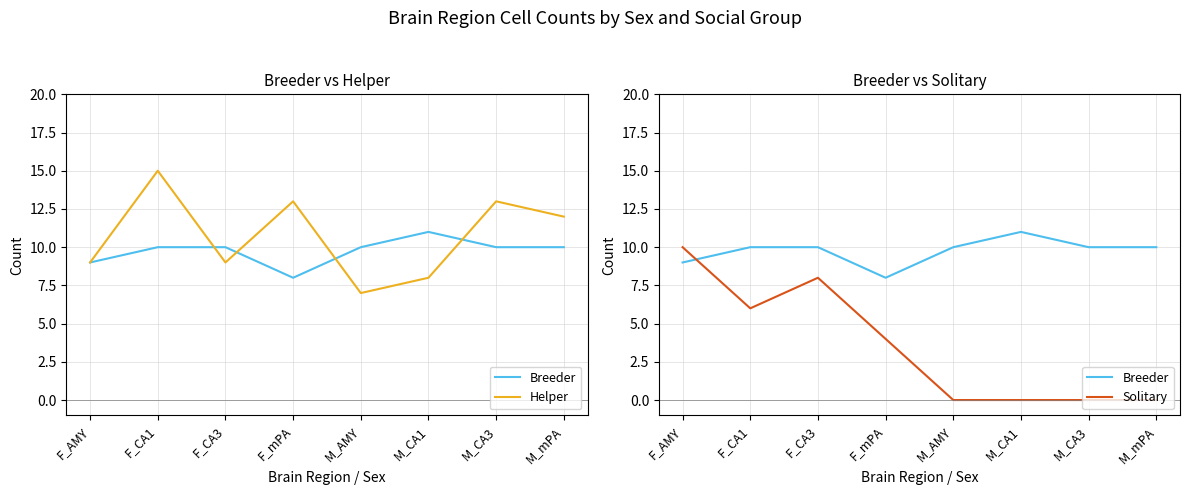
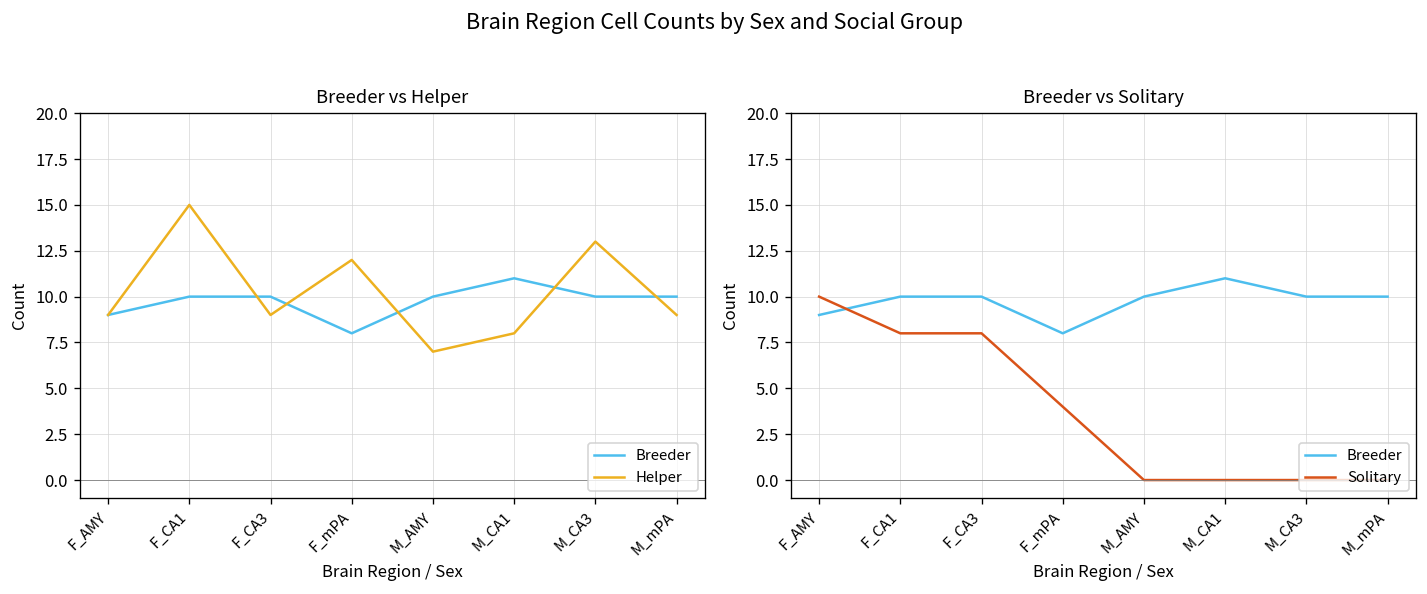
  {
    "Breeder vs Helper": {
      "Breeder": {
        "F_CA1": 10,
        "F_CA3": 10,
        "F_mPA": 8,
        "M_AMY": 10,
        "M_CA1": 11,
        "M_CA3": 10,
        "M_mPA": 10
      },
      "Helper": {
        "F_CA1": 15,
        "F_CA3": 9,
-       "F_mPA": 13,
+       "F_mPA": 12,
        "M_AMY": 7,
        "M_CA1": 8,
        "M_CA3": 13,
-       "M_mPA": 12
+       "M_mPA": 9
      }
    },
    "Breeder vs Solitary": {
      "Breeder": {
        "F_AMY": 9,
        "F_CA1": 10,
        "F_CA3": 10,
        "F_mPA": 8,
        "M_AMY": 10,
        "M_CA1": 11,
        "M_CA3": 10,
        "M_mPA": 10
      },
      "Solitary": {
        "F_AMY": 10,
-       "F_CA1": 6,
+       "F_CA1": 8,
        "F_CA3": 8,
        "F_mPA": 4,
        "M_AMY": 0,
        "M_CA1": 0
      }
    }
  }
